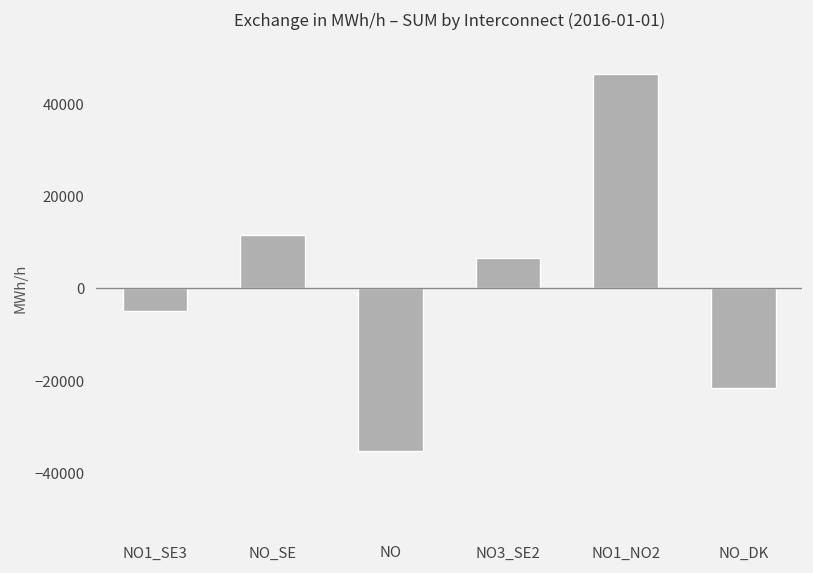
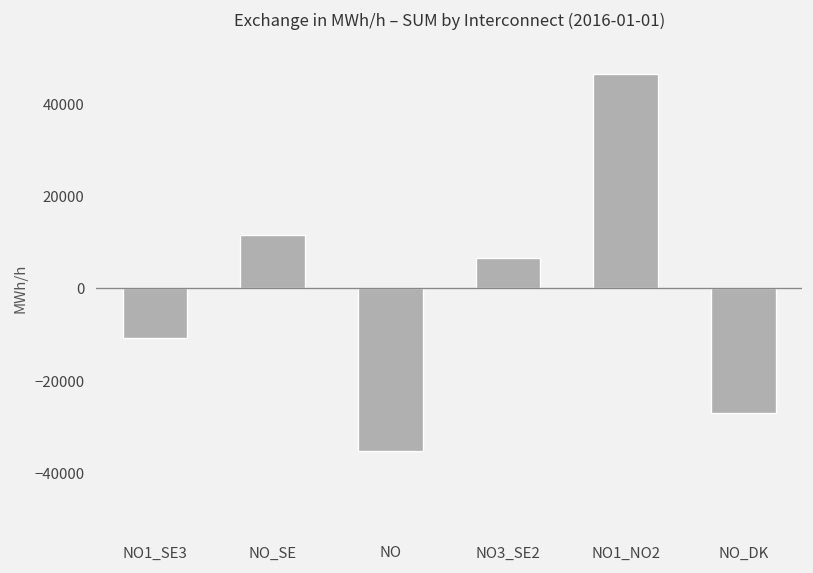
  {
-   "NO1_SE3": -5000,
+   "NO1_SE3": -11000,
    "NO_SE": 11000,
    "NO": -35000,
    "NO3_SE2": 6000,
    "NO1_NO2": 46000,
-   "NO_DK": -22000
+   "NO_DK": -27000
  }
